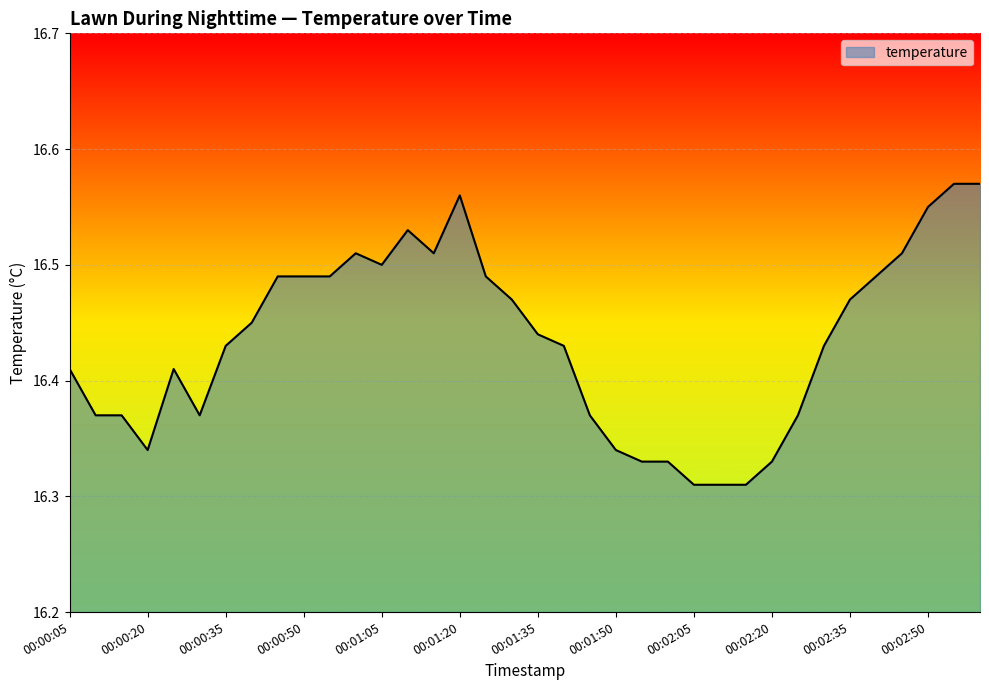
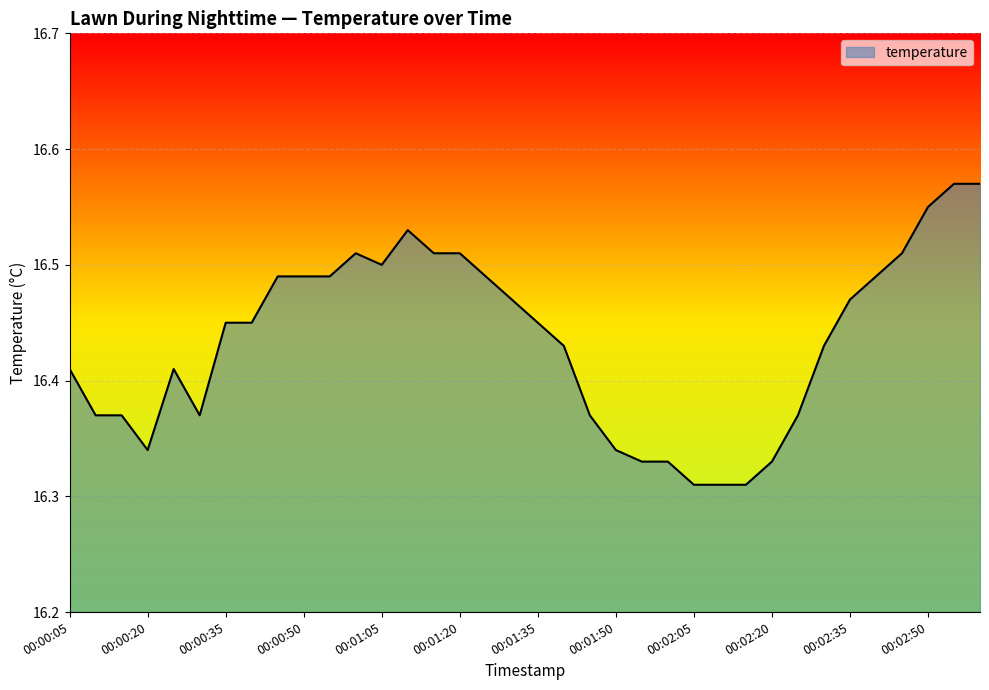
  {
    "00:00:05": 16.41,
    "00:00:20": 16.34,
-   "00:00:35": 16.43,
+   "00:00:35": 16.45,
    "00:00:50": 16.49,
    "00:01:05": 16.50,
-   "00:01:20": 16.56,
-   "00:01:35": 16.44,
+   "00:01:20": 16.51,
+   "00:01:35": 16.45,
    "00:01:50": 16.34,
    "00:02:05": 16.31,
    "00:02:20": 16.33,
    "00:02:35": 16.47,
    "00:02:50": 16.55
  }
